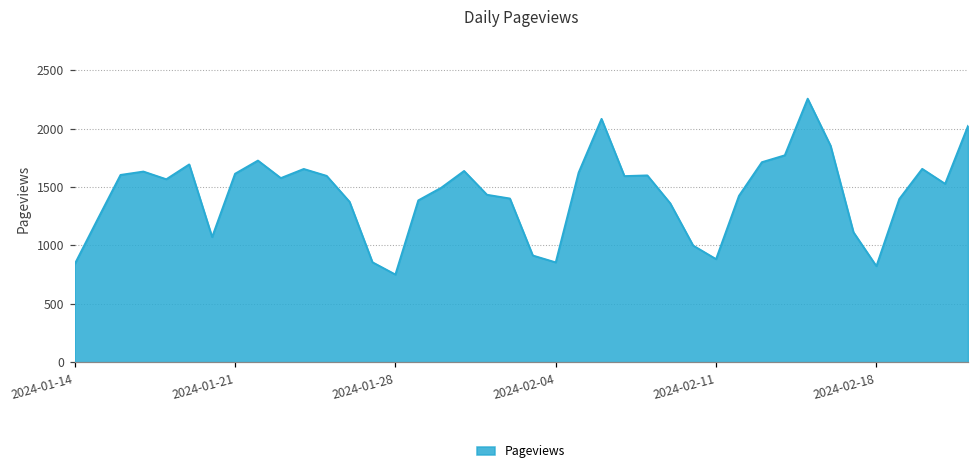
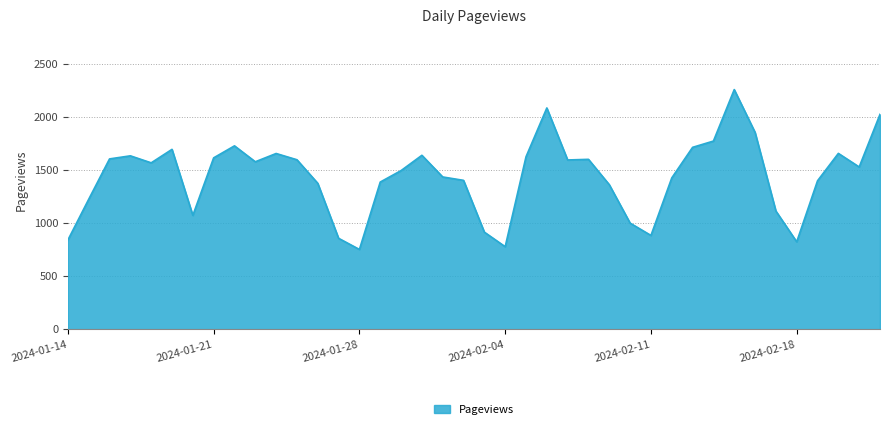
  {
    "2024-01-14": 840,
    "2024-01-21": 1610,
    "2024-01-28": 750,
-   "2024-02-04": 860,
+   "2024-02-04": 780,
    "2024-02-11": 880,
    "2024-02-18": 820
  }
